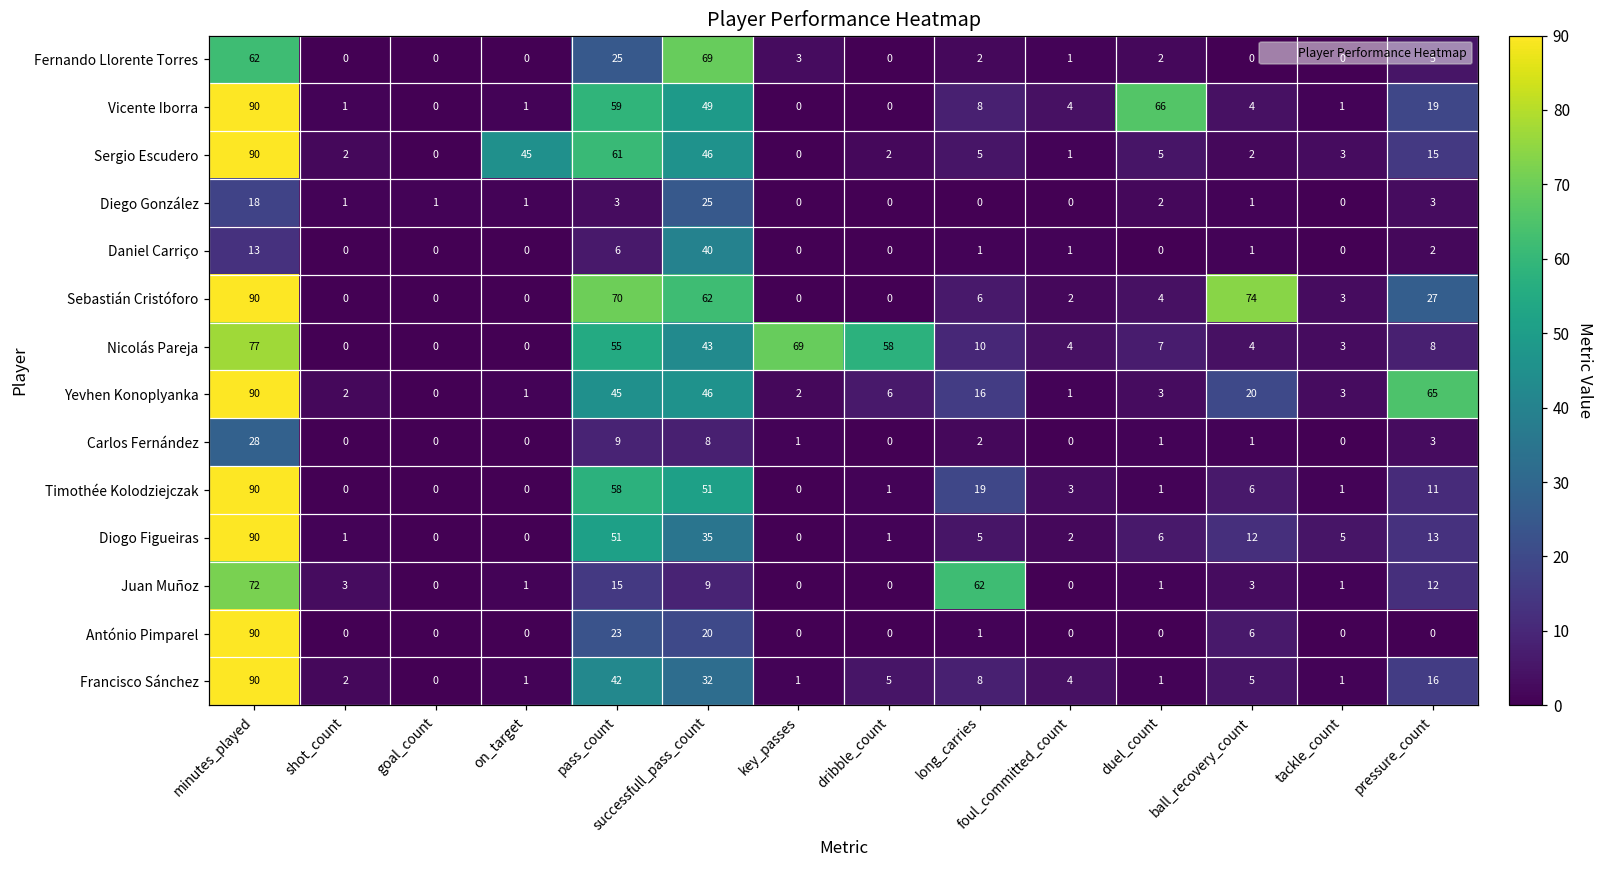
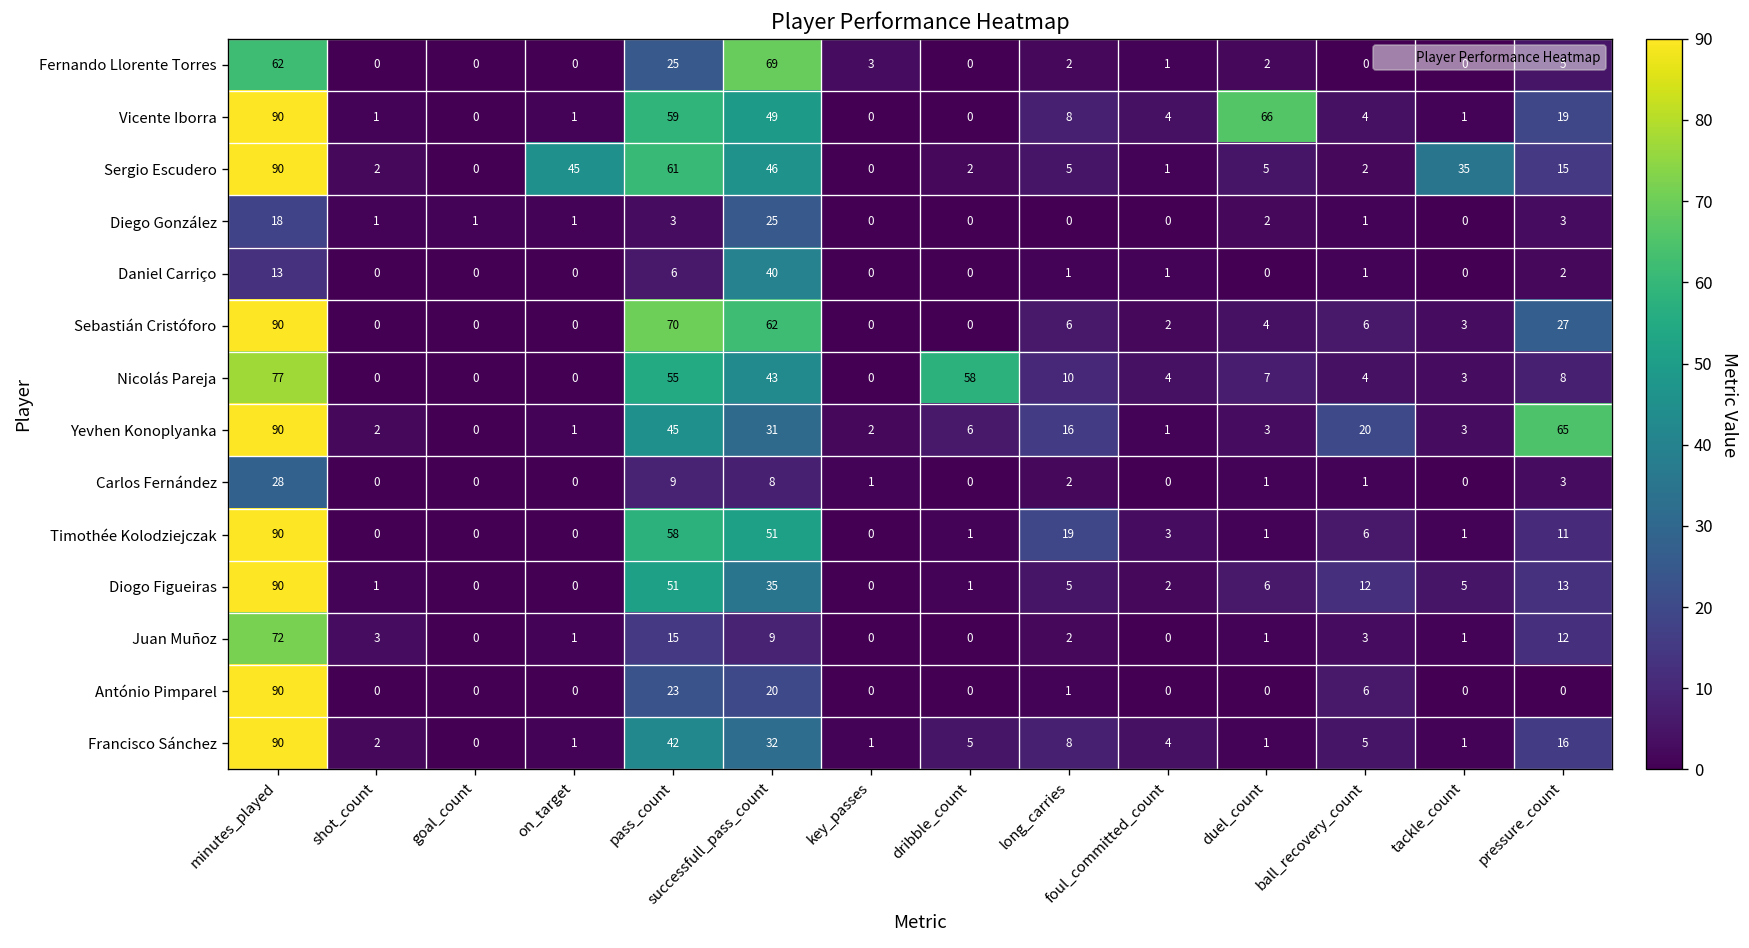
  {
    "Fernando Llorente Torres": {
      "minutes_played": 62,
      "shot_count": 0,
      "goal_count": 0,
      "on_target": 0,
      "pass_count": 25,
      "successfull_pass_count": 69,
      "key_passes": 3,
      "dribble_count": 0,
      "long_carries": 2,
      "foul_committed_count": 1,
      "duel_count": 2,
      "ball_recovery_count": 0
    },
    "Vicente Iborra": {
      "minutes_played": 90,
      "shot_count": 1,
      "goal_count": 0,
      "on_target": 1,
      "pass_count": 59,
      "successfull_pass_count": 49,
      "key_passes": 0,
      "dribble_count": 0,
      "long_carries": 8,
      "foul_committed_count": 4,
      "duel_count": 66,
      "ball_recovery_count": 4,
      "tackle_count": 1,
      "pressure_count": 19
    },
    "Sergio Escudero": {
      "minutes_played": 90,
      "shot_count": 2,
      "goal_count": 0,
      "on_target": 45,
      "pass_count": 61,
      "successfull_pass_count": 46,
      "key_passes": 0,
      "dribble_count": 2,
      "long_carries": 5,
      "foul_committed_count": 1,
      "duel_count": 5,
      "ball_recovery_count": 2,
-     "tackle_count": 3,
+     "tackle_count": 35,
      "pressure_count": 15
    },
    "Diego González": {
      "minutes_played": 18,
      "shot_count": 1,
      "goal_count": 1,
      "on_target": 1,
      "pass_count": 3,
      "successfull_pass_count": 25,
      "key_passes": 0,
      "dribble_count": 0,
      "long_carries": 0,
      "foul_committed_count": 0,
      "duel_count": 2,
      "ball_recovery_count": 1,
      "tackle_count": 0,
      "pressure_count": 3
    },
    "Daniel Carriço": {
      "minutes_played": 13,
      "shot_count": 0,
      "goal_count": 0,
      "on_target": 0,
      "pass_count": 6,
      "successfull_pass_count": 40,
      "key_passes": 0,
      "dribble_count": 0,
      "long_carries": 1,
      "foul_committed_count": 1,
      "duel_count": 0,
      "ball_recovery_count": 1,
      "tackle_count": 0,
      "pressure_count": 2
    },
    "Sebastián Cristóforo": {
      "minutes_played": 90,
      "shot_count": 0,
      "goal_count": 0,
      "on_target": 0,
      "pass_count": 70,
      "successfull_pass_count": 62,
      "key_passes": 0,
      "dribble_count": 0,
      "long_carries": 6,
      "foul_committed_count": 2,
      "duel_count": 4,
-     "ball_recovery_count": 74,
+     "ball_recovery_count": 6,
      "tackle_count": 3,
      "pressure_count": 27
    },
    "Nicolás Pareja": {
      "minutes_played": 77,
      "shot_count": 0,
      "goal_count": 0,
      "on_target": 0,
      "pass_count": 55,
      "successfull_pass_count": 43,
-     "key_passes": 69,
+     "key_passes": 0,
      "dribble_count": 58,
      "long_carries": 10,
      "foul_committed_count": 4,
      "duel_count": 7,
      "ball_recovery_count": 4,
      "tackle_count": 3,
      "pressure_count": 8
    },
    "Yevhen Konoplyanka": {
      "minutes_played": 90,
      "shot_count": 2,
      "goal_count": 0,
      "on_target": 1,
      "pass_count": 45,
-     "successfull_pass_count": 46,
+     "successfull_pass_count": 31,
      "key_passes": 2,
      "dribble_count": 6,
      "long_carries": 16,
      "foul_committed_count": 1,
      "duel_count": 3,
      "ball_recovery_count": 20,
      "tackle_count": 3,
      "pressure_count": 65
    },
    "Carlos Fernández": {
      "minutes_played": 28,
      "shot_count": 0,
      "goal_count": 0,
      "on_target": 0,
      "pass_count": 9,
      "successfull_pass_count": 8,
      "key_passes": 1,
      "dribble_count": 0,
      "long_carries": 2,
      "foul_committed_count": 0,
      "duel_count": 1,
      "ball_recovery_count": 1,
      "tackle_count": 0,
      "pressure_count": 3
    },
    "Timothée Kolodziejczak": {
      "minutes_played": 90,
      "shot_count": 0,
      "goal_count": 0,
      "on_target": 0,
      "pass_count": 58,
      "successfull_pass_count": 51,
      "key_passes": 0,
      "dribble_count": 1,
      "long_carries": 19,
      "foul_committed_count": 3,
      "duel_count": 1,
      "ball_recovery_count": 6,
      "tackle_count": 1,
      "pressure_count": 11
    },
    "Diogo Figueiras": {
      "minutes_played": 90,
      "shot_count": 1,
      "goal_count": 0,
      "on_target": 0,
      "pass_count": 51,
      "successfull_pass_count": 35,
      "key_passes": 0,
      "dribble_count": 1,
      "long_carries": 5,
      "foul_committed_count": 2,
      "duel_count": 6,
      "ball_recovery_count": 12,
      "tackle_count": 5,
      "pressure_count": 13
    },
    "Juan Muñoz": {
      "minutes_played": 72,
      "shot_count": 3,
      "goal_count": 0,
      "on_target": 1,
      "pass_count": 15,
      "successfull_pass_count": 9,
      "key_passes": 0,
      "dribble_count": 0,
-     "long_carries": 62,
+     "long_carries": 2,
      "foul_committed_count": 0,
      "duel_count": 1,
      "ball_recovery_count": 3,
      "tackle_count": 1,
      "pressure_count": 12
    },
    "António Pimparel": {
      "minutes_played": 90,
      "shot_count": 0,
      "goal_count": 0,
      "on_target": 0,
      "pass_count": 23,
      "successfull_pass_count": 20,
      "key_passes": 0,
      "dribble_count": 0,
      "long_carries": 1,
      "foul_committed_count": 0,
      "duel_count": 0,
      "ball_recovery_count": 6,
      "tackle_count": 0,
      "pressure_count": 0
    },
    "Francisco Sánchez": {
      "minutes_played": 90,
      "shot_count": 2,
      "goal_count": 0,
      "on_target": 1,
      "pass_count": 42,
      "successfull_pass_count": 32,
      "key_passes": 1,
      "dribble_count": 5,
      "long_carries": 8,
      "foul_committed_count": 4,
      "duel_count": 1,
      "ball_recovery_count": 5,
      "tackle_count": 1,
      "pressure_count": 16
    }
  }
